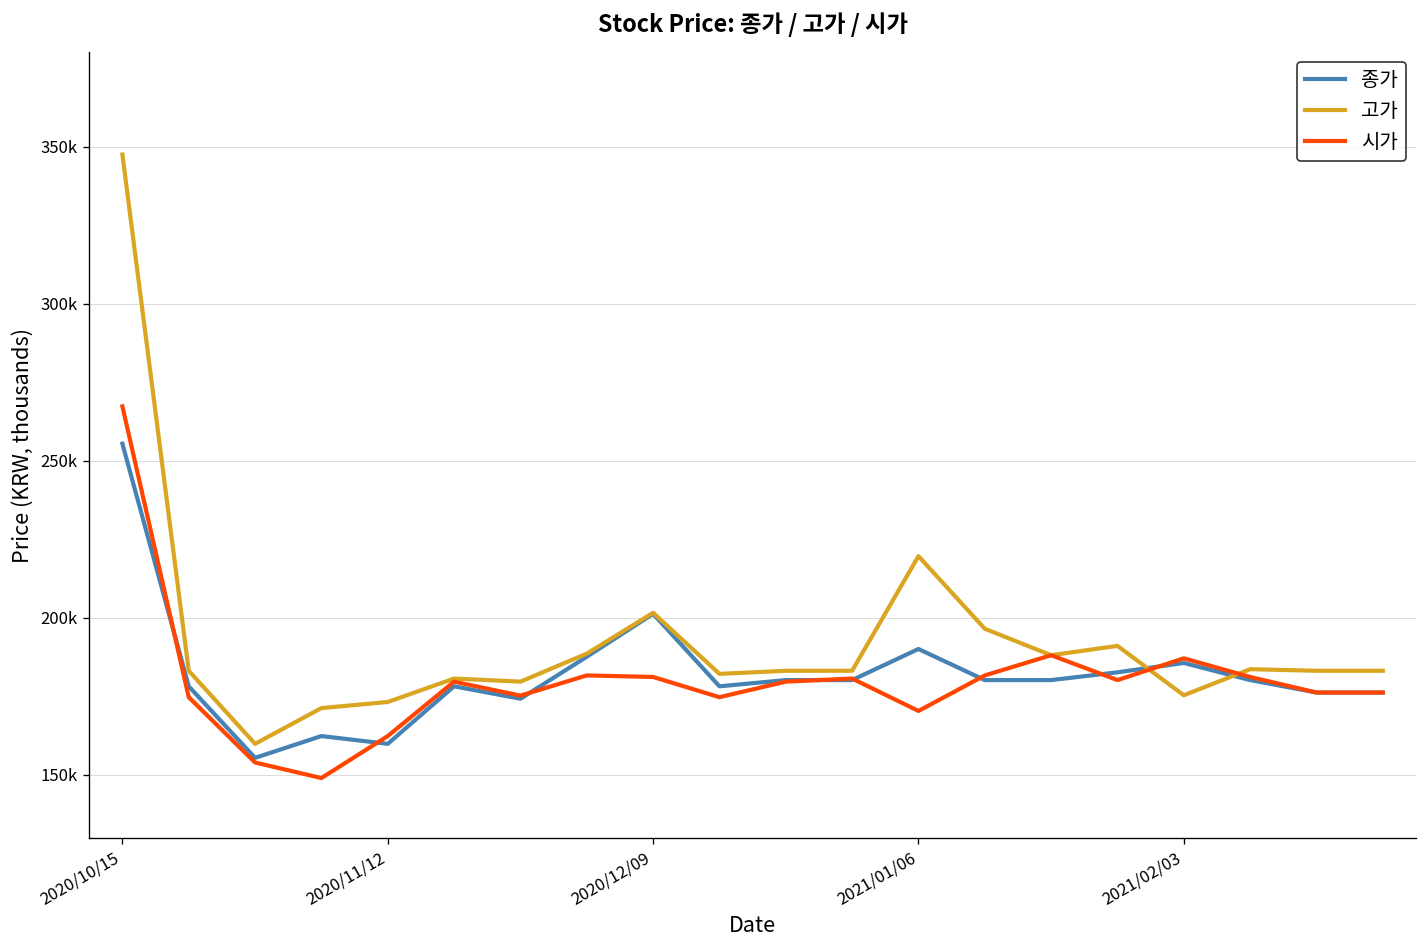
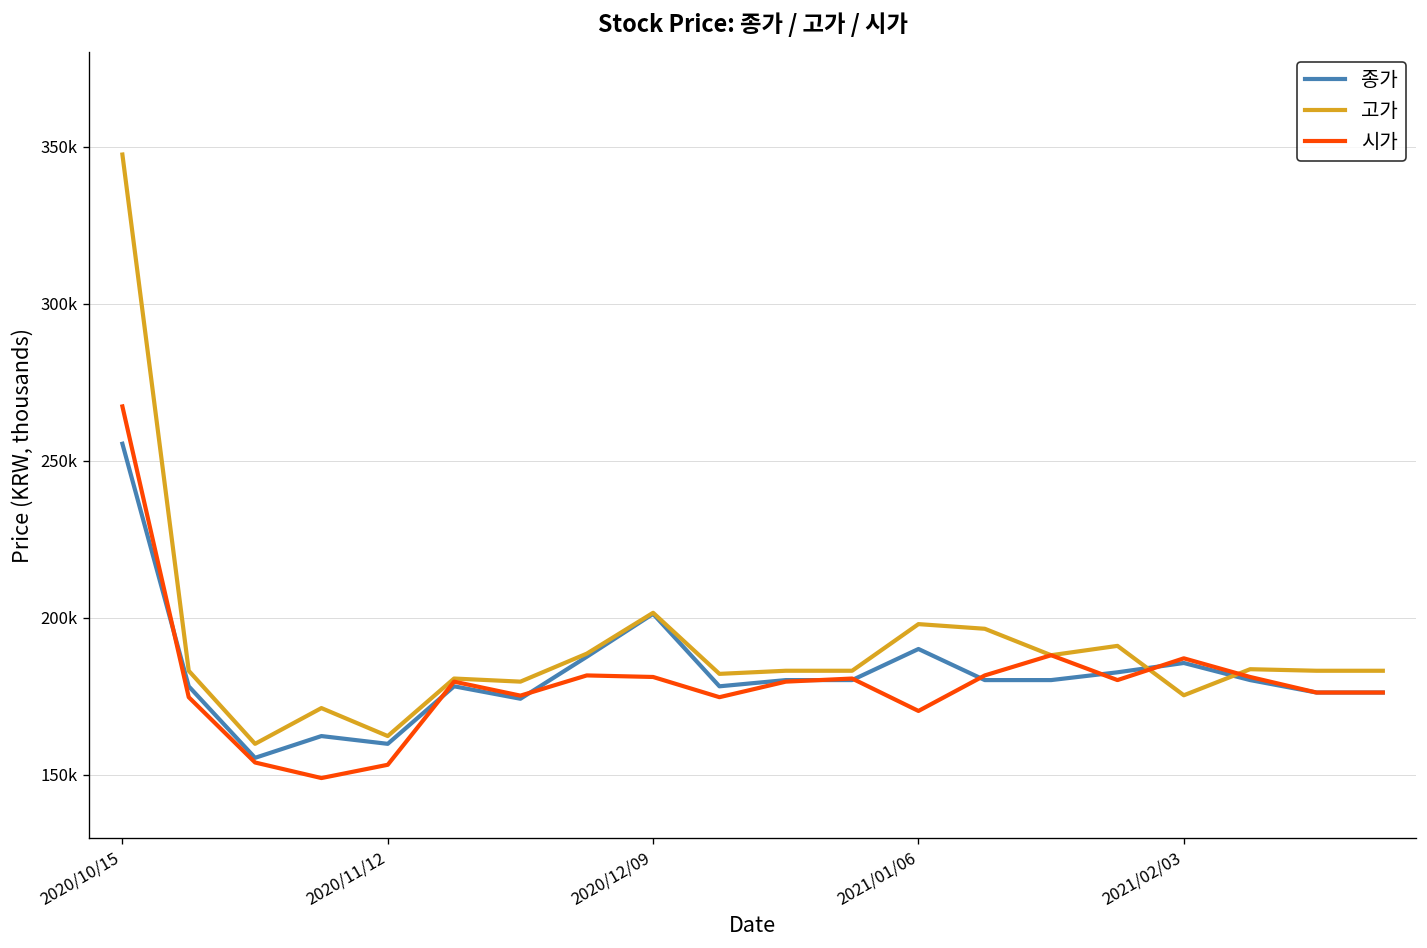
  {
    "종가": {
      "2020/10/15": 255000,
      "2020/11/12": 160000,
      "2021/01/06": 190000,
      "2021/02/03": 186000
    },
    "고가": {
      "2020/10/15": 347000,
-     "2020/11/12": 173000,
-     "2021/01/06": 220000,
+     "2020/11/12": 162000,
+     "2021/01/06": 198000,
      "2021/02/03": 175000
    },
    "시가": {
      "2020/10/15": 267000,
-     "2020/11/12": 162000,
+     "2020/11/12": 153000,
      "2020/12/09": 181000,
      "2021/01/06": 170000,
      "2021/02/03": 187000
    }
  }
